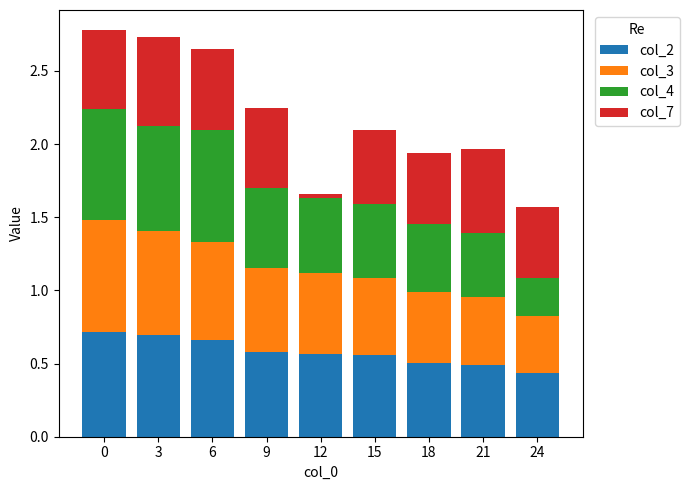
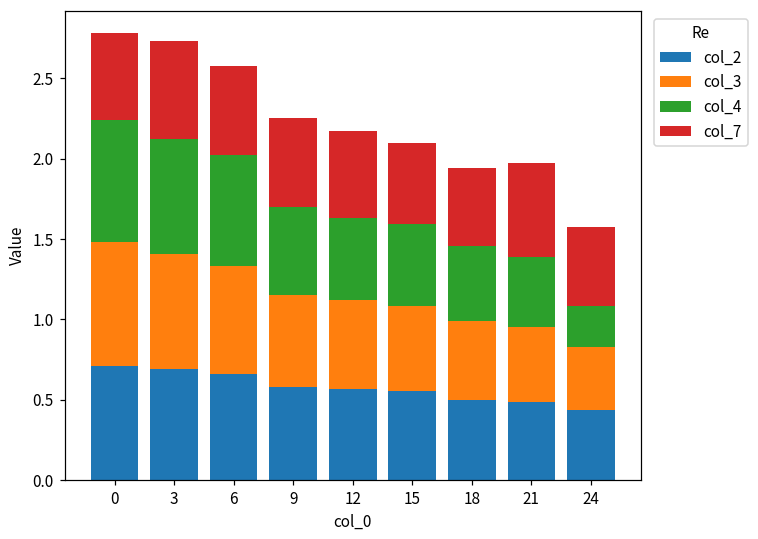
  {
    "col_2": {
      "0": 0.71,
      "3": 0.70,
      "6": 0.66,
      "9": 0.58,
      "12": 0.57,
      "15": 0.56,
      "18": 0.50,
      "21": 0.49,
      "24": 0.44
    },
    "col_3": {
      "0": 0.77,
      "3": 0.71,
      "6": 0.67,
      "9": 0.57,
      "12": 0.55,
      "15": 0.53,
      "18": 0.49,
      "21": 0.47,
      "24": 0.39
    },
    "col_4": {
      "0": 0.76,
      "3": 0.72,
-     "6": 0.77,
+     "6": 0.69,
      "9": 0.55,
      "12": 0.51,
      "15": 0.51,
      "18": 0.46,
      "21": 0.44,
      "24": 0.26
    },
    "col_7": {
      "0": 0.54,
      "3": 0.61,
      "6": 0.55,
      "9": 0.55,
-     "12": 0.03,
+     "12": 0.54,
      "15": 0.51,
      "18": 0.49,
      "21": 0.58,
      "24": 0.49
    }
  }
